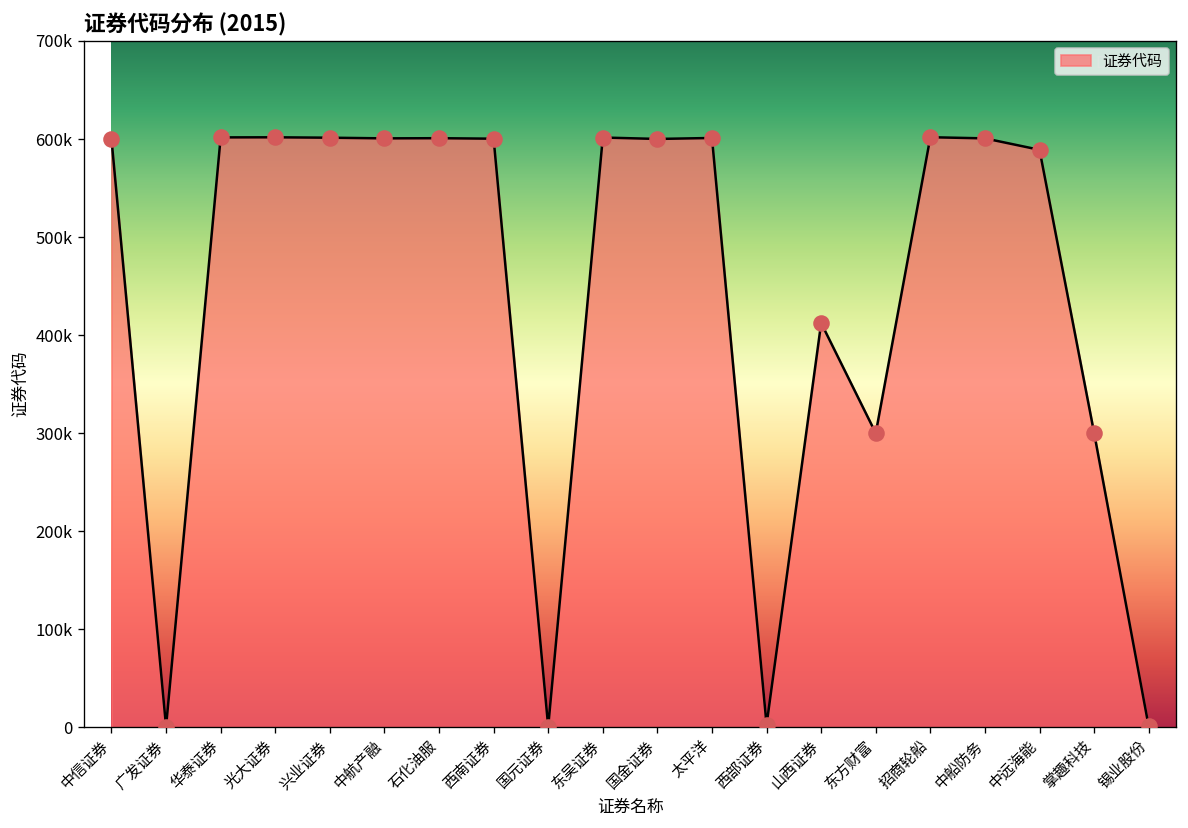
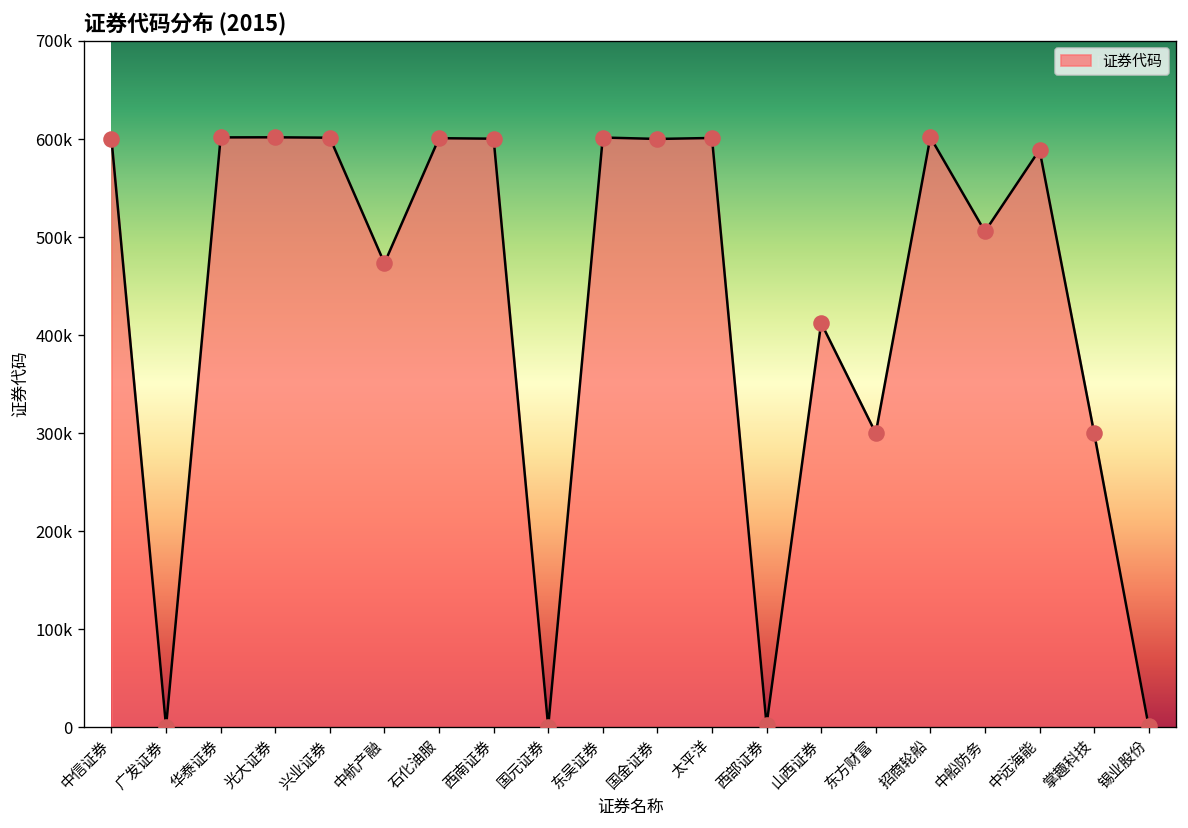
  {
    "中信证券": 600000,
    "广发证券": 0,
    "华泰证券": 600000,
    "光大证券": 600000,
    "兴业证券": 600000,
-   "中航产融": 600000,
+   "中航产融": 470000,
    "石化油服": 600000,
    "西南证券": 600000,
    "国元证券": 0,
    "东吴证券": 600000,
    "国金证券": 600000,
    "太平洋": 600000,
    "西部证券": 0,
    "山西证券": 410000,
    "东方财富": 300000,
    "招商轮船": 600000,
-   "中船防务": 600000,
+   "中船防务": 510000,
    "中远海能": 590000,
    "掌趣科技": 300000,
    "锡业股份": 0
  }
